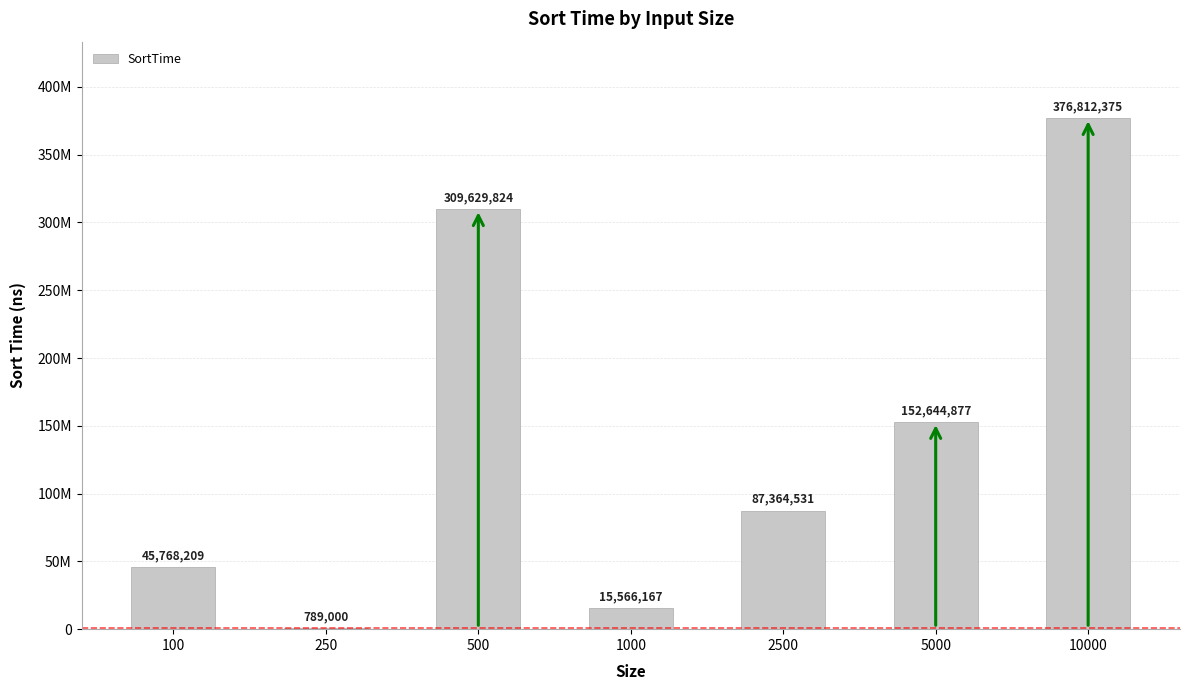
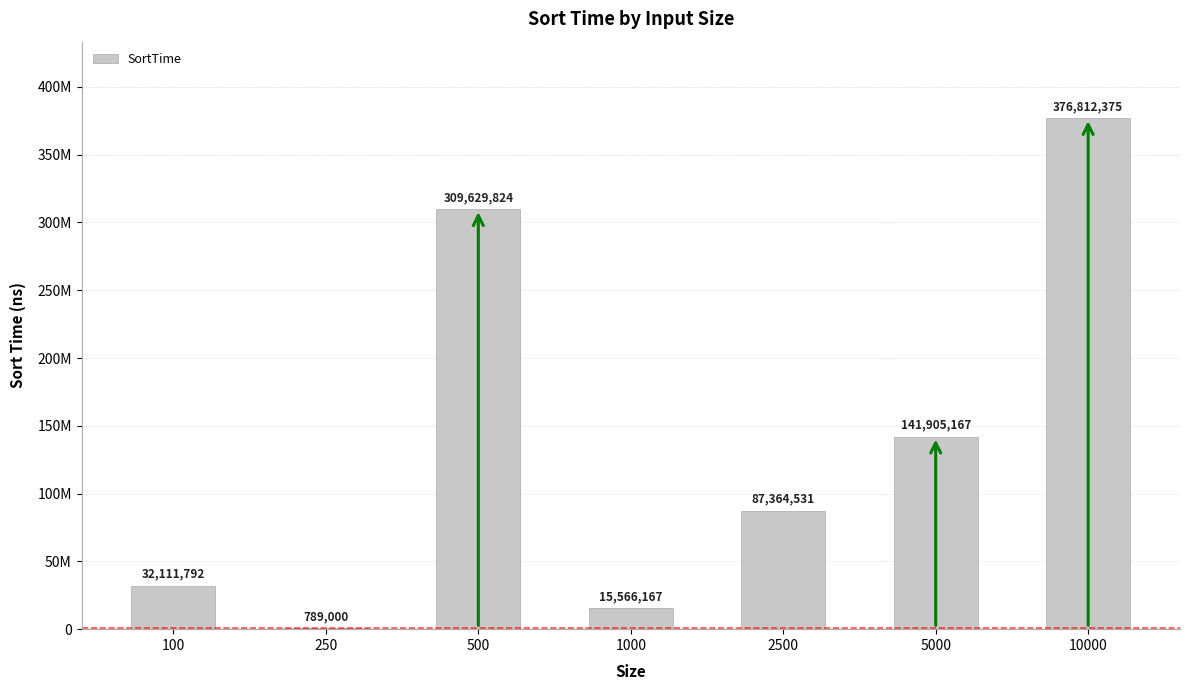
  {
-   "100": "45,768,209",
+   "100": "32,111,792",
    "250": "789,000",
    "500": "309,629,824",
    "1000": "15,566,167",
    "2500": "87,364,531",
-   "5000": "152,644,877",
+   "5000": "141,905,167",
    "10000": "376,812,375"
  }
